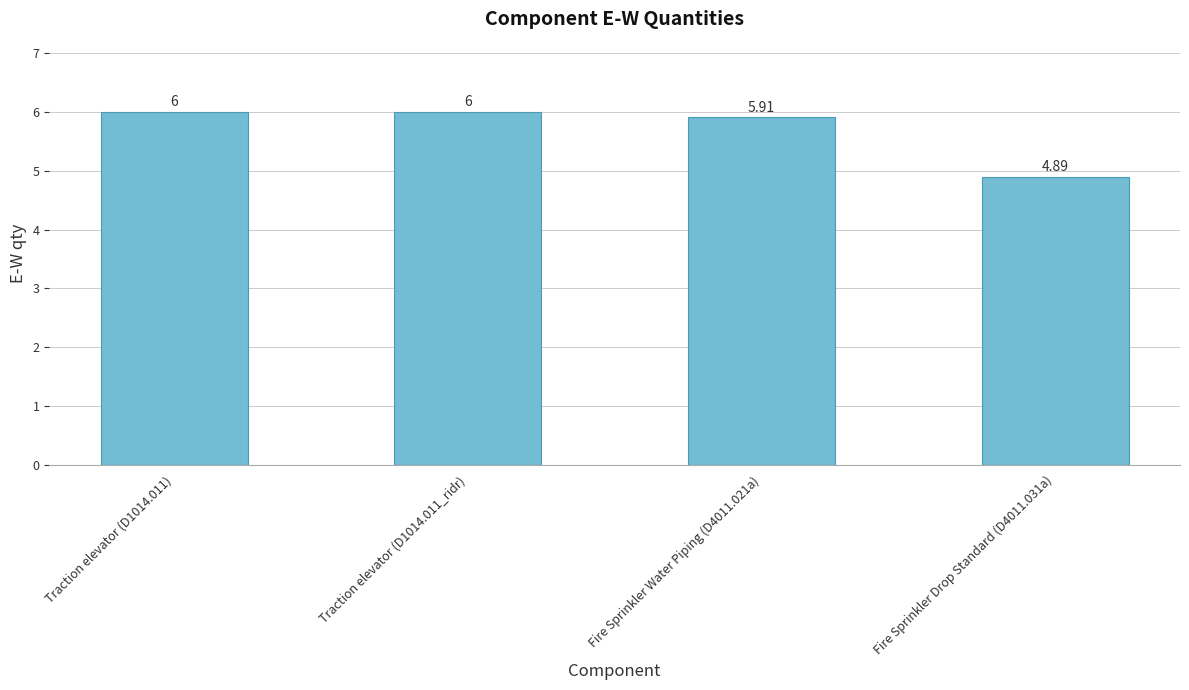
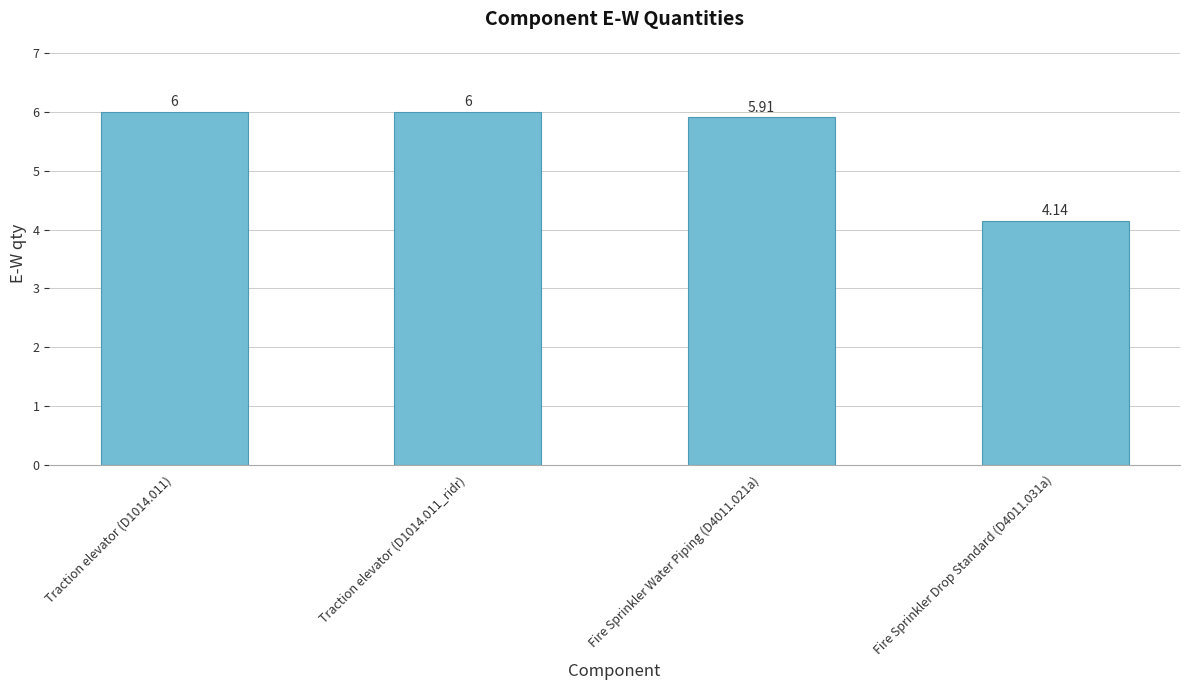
  {
    "Traction elevator (D1014.011)": 6,
    "Traction elevator (D1014.011_ridr)": 6,
    "Fire Sprinkler Water Piping (D4011.021a)": 5.91,
-   "Fire Sprinkler Drop Standard (D4011.031a)": 4.89
+   "Fire Sprinkler Drop Standard (D4011.031a)": 4.14
  }
